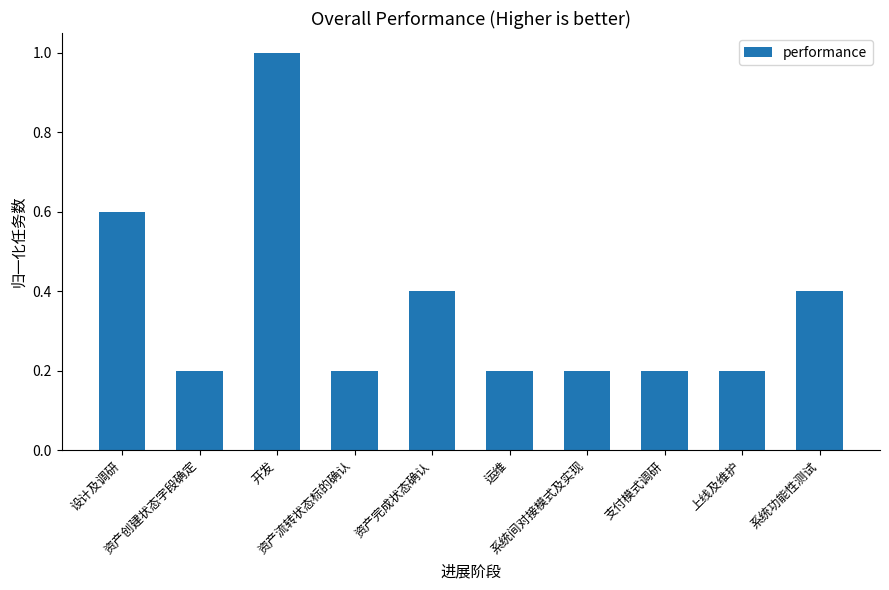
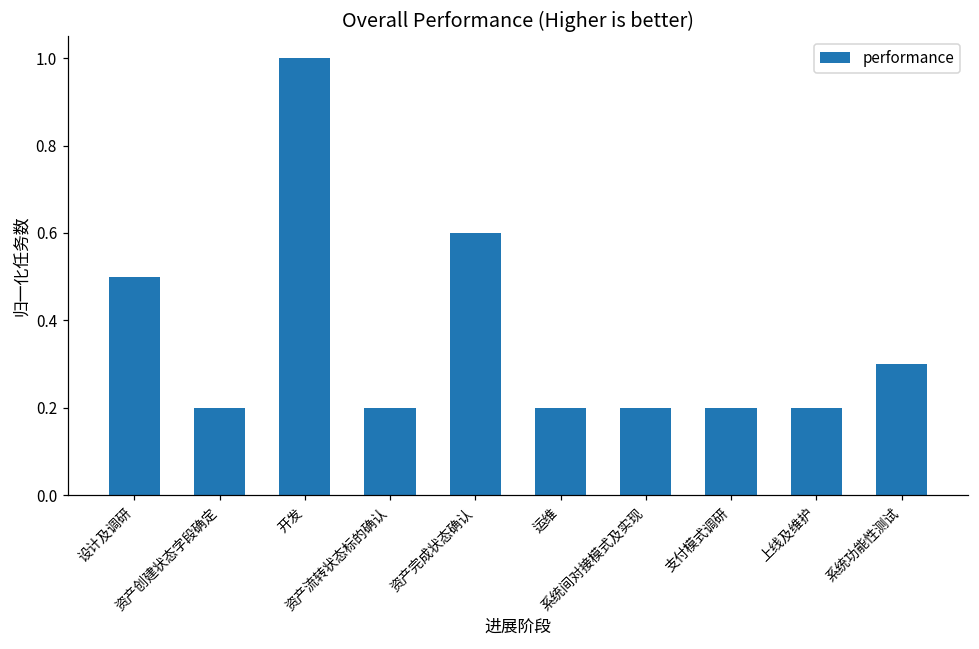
  {
-   "设计及调研": 0.60,
+   "设计及调研": 0.50,
    "资产创建状态字段确定": 0.20,
    "开发": 1.00,
    "资产流转状态标的确认": 0.20,
-   "资产完成状态确认": 0.40,
+   "资产完成状态确认": 0.60,
    "运维": 0.20,
    "系统间对接模式及实现": 0.20,
    "支付模式调研": 0.20,
    "上线及维护": 0.20,
-   "系统功能性测试": 0.40
+   "系统功能性测试": 0.30
  }
